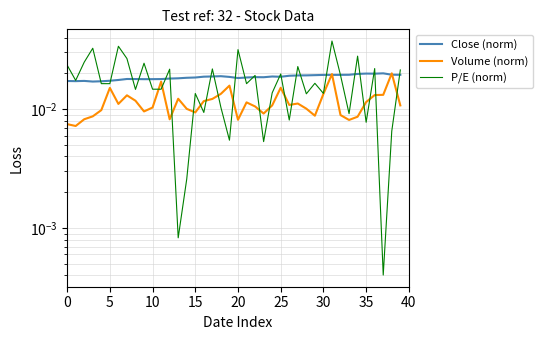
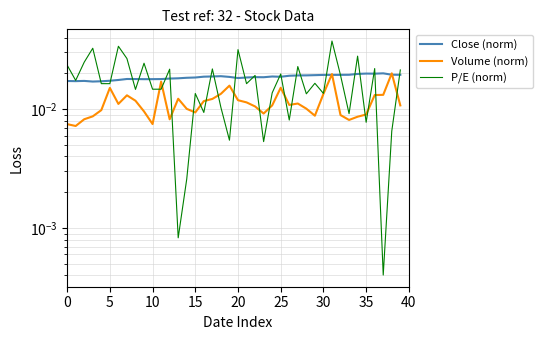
  {
    "Close (norm)": {
      "0": 0.017,
      "5": 0.017,
      "10": 0.018,
      "15": 0.018,
      "20": 0.018,
      "25": 0.019,
      "30": 0.019,
      "35": 0.020
    },
    "Volume (norm)": {
      "0": 0.007,
      "5": 0.015,
-     "10": 0.010,
+     "10": 0.007,
      "15": 0.009,
-     "20": 0.008,
+     "20": 0.012,
      "25": 0.015,
-     "35": 0.011
+     "35": 0.009
    },
    "P/E (norm)": {
      "0": 0.023,
      "5": 0.016,
      "10": 0.015,
      "15": 0.014,
      "20": 0.032,
      "25": 0.020,
      "35": 0.008
    }
  }
